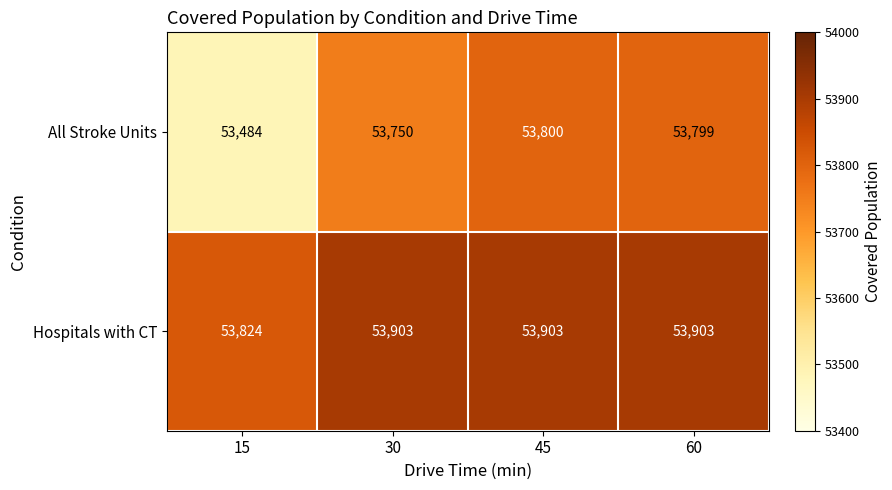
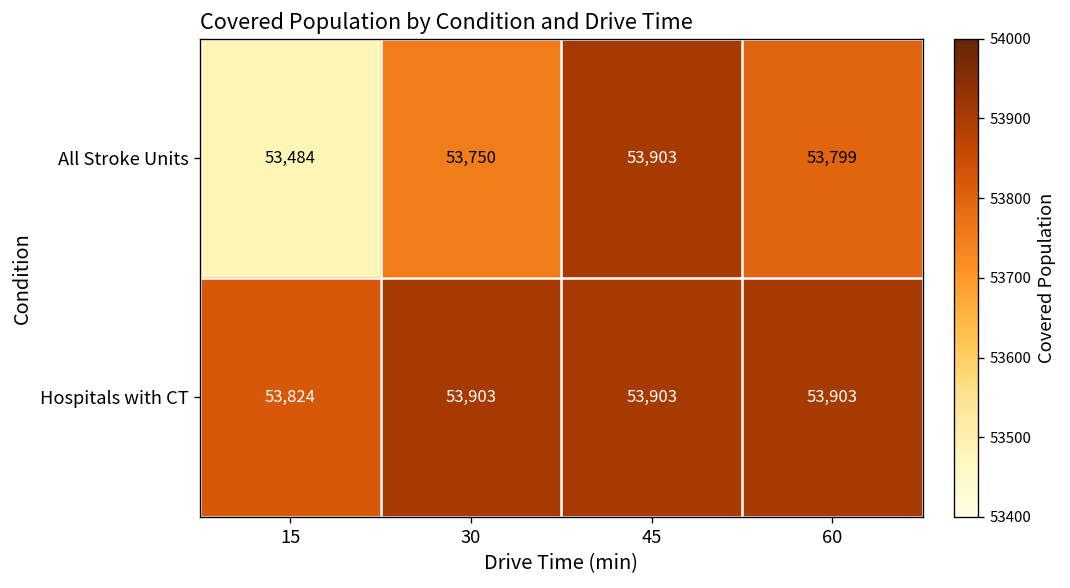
  {
    "All Stroke Units": {
      "15": "53,484",
      "30": "53,750",
-     "45": "53,800",
+     "45": "53,903",
      "60": "53,799"
    },
    "Hospitals with CT": {
      "15": "53,824",
      "30": "53,903",
      "45": "53,903",
      "60": "53,903"
    }
  }
